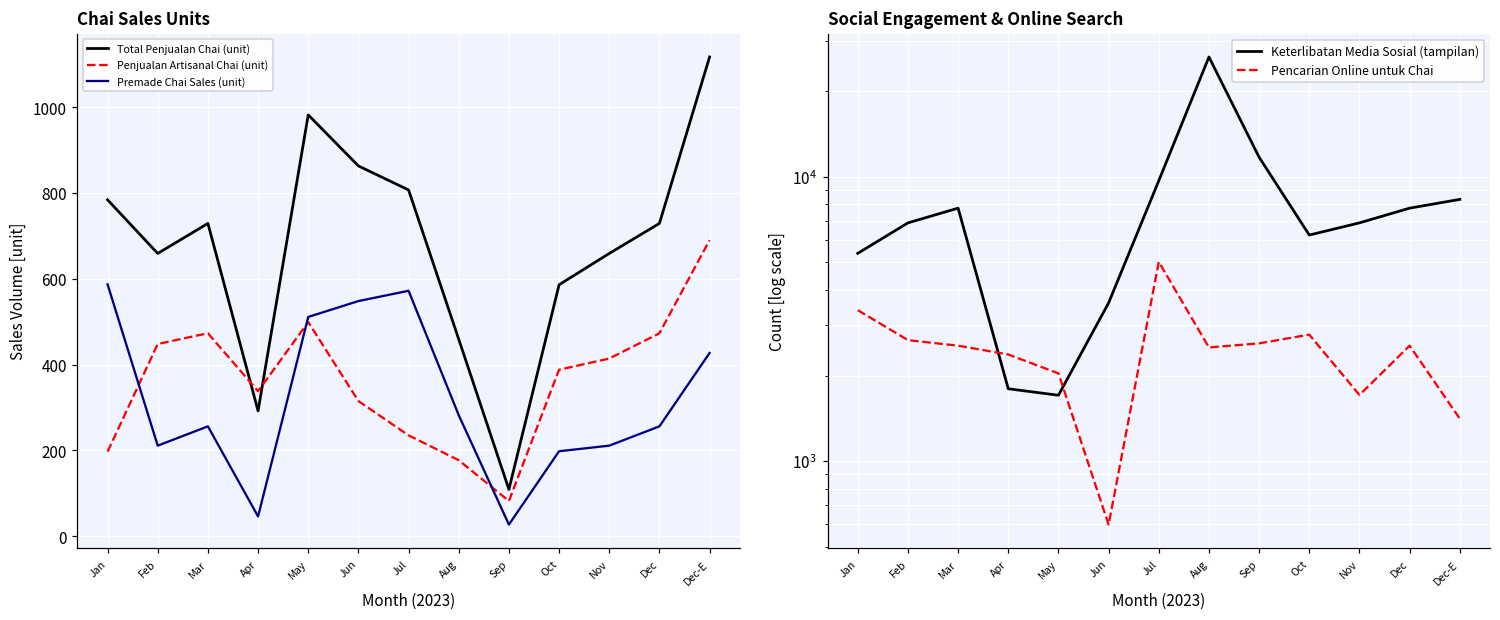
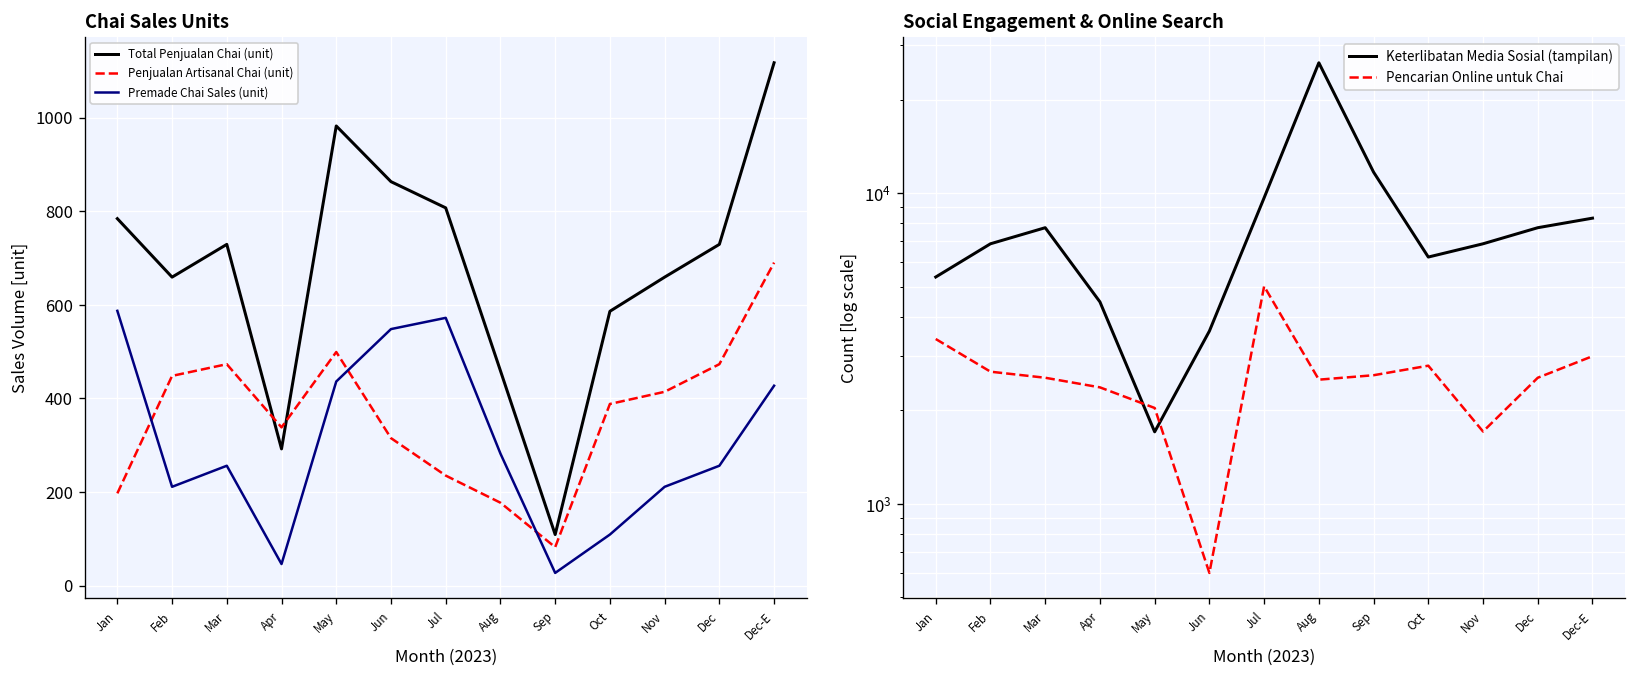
  {
    "Chai Sales Units": {
      "Total Penjualan Chai (unit)": {
        "Jan": 780,
        "Feb": 660,
        "Mar": 730,
        "Apr": 290,
        "May": 980,
        "Jun": 860,
        "Jul": 810,
        "Aug": 460,
        "Sep": 110,
        "Oct": 590,
        "Nov": 660,
        "Dec": 730,
        "Dec-E": 1120
      },
      "Penjualan Artisanal Chai (unit)": {
        "Jan": 200,
        "Feb": 450,
        "Mar": 470,
        "Apr": 340,
        "May": 500,
        "Jun": 320,
        "Jul": 240,
        "Aug": 180,
        "Sep": 80,
        "Oct": 390,
        "Nov": 410,
        "Dec": 470,
        "Dec-E": 690
      },
      "Premade Chai Sales (unit)": {
        "Jan": 590,
        "Feb": 210,
        "Mar": 260,
        "Apr": 50,
-       "May": 510,
+       "May": 440,
        "Jun": 550,
        "Jul": 570,
        "Aug": 280,
        "Sep": 30,
-       "Oct": 200,
+       "Oct": 110,
        "Nov": 210,
        "Dec": 260,
        "Dec-E": 430
      }
    },
    "Social Engagement & Online Search": {
      "Keterlibatan Media Sosial (tampilan)": {
        "Jan": 5400,
        "Feb": 6900,
        "Mar": 7700,
-       "Apr": 1800,
+       "Apr": 4500,
        "May": 1700,
        "Jun": 3600,
        "Jul": 9700,
        "Aug": 26000,
        "Sep": 12000,
        "Oct": 6200,
        "Nov": 6900,
        "Dec": 7700,
        "Dec-E": 8300
      },
      "Pencarian Online untuk Chai": {
        "Jan": 3400,
        "Feb": 2700,
        "Mar": 2500,
        "Apr": 2400,
        "May": 2000,
        "Jun": 600,
        "Jul": 5000,
        "Aug": 2500,
        "Sep": 2600,
        "Oct": 2800,
        "Nov": 1700,
        "Dec": 2500,
-       "Dec-E": 1400
+       "Dec-E": 3000
      }
    }
  }
